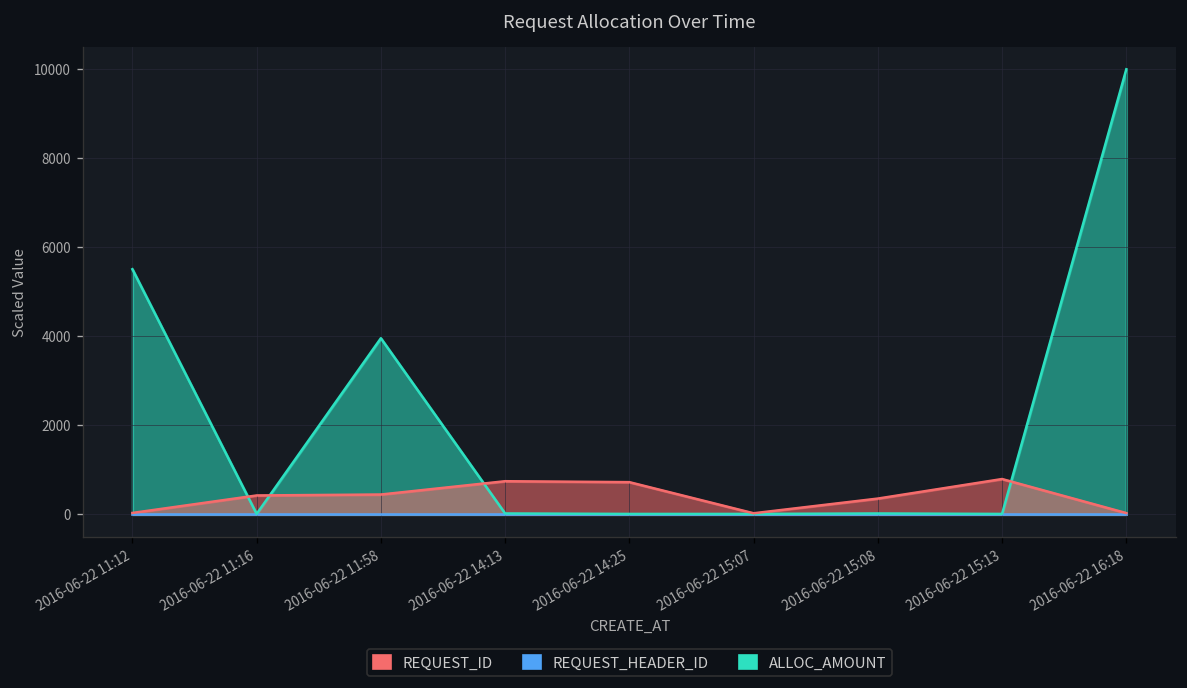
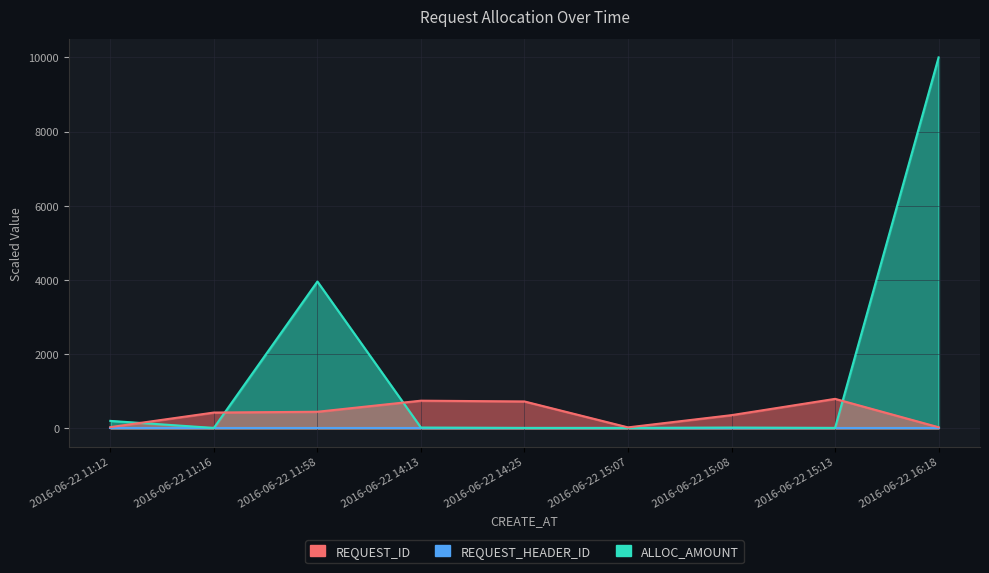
  {
    "REQUEST_HEADER_ID": {
      "2016-06-22 11:58": 0
    },
    "ALLOC_AMOUNT": {
-     "2016-06-22 11:12": 5500,
+     "2016-06-22 11:12": 200,
      "2016-06-22 11:58": 4000,
      "2016-06-22 16:18": 10000
    },
    "REQUEST_ID": {
      "2016-06-22 11:16": 400,
      "2016-06-22 11:58": 400,
      "2016-06-22 14:13": 700,
      "2016-06-22 14:25": 700,
      "2016-06-22 15:08": 400,
      "2016-06-22 15:13": 800
    }
  }
